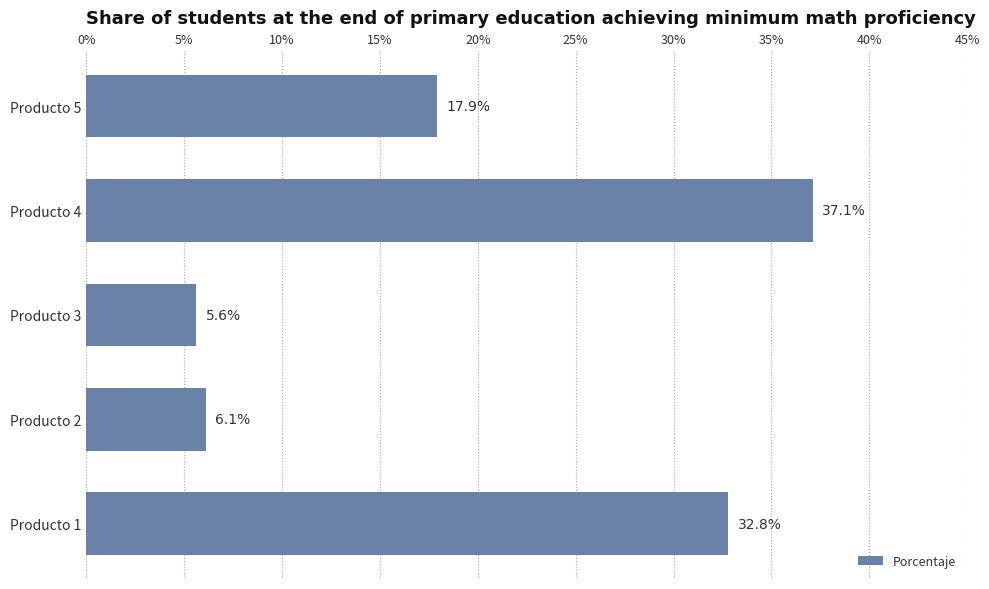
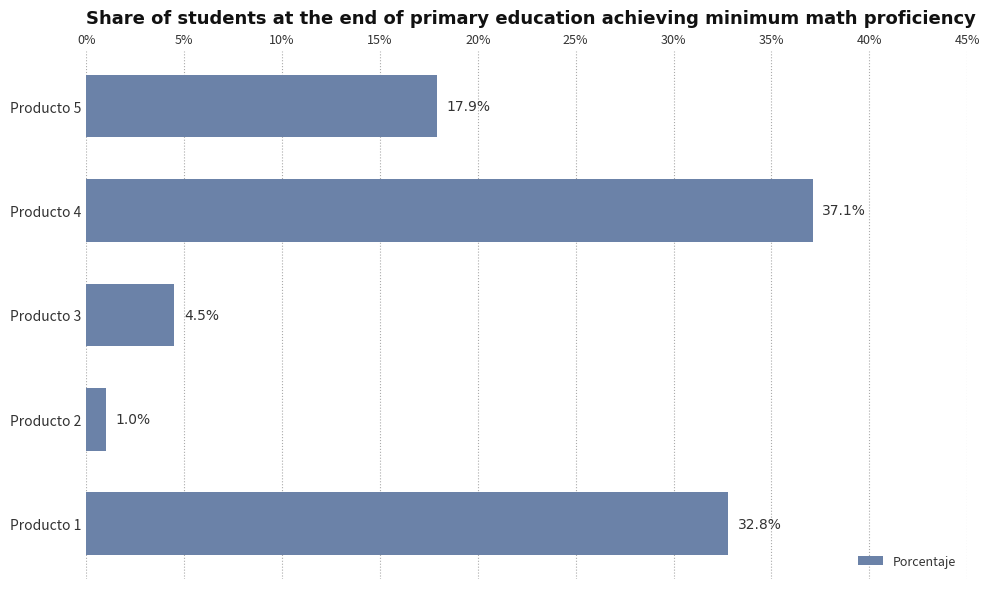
  {
    "Producto 5": "17.9%",
    "Producto 4": "37.1%",
-   "Producto 3": "5.6%",
-   "Producto 2": "6.1%",
+   "Producto 3": "4.5%",
+   "Producto 2": "1.0%",
    "Producto 1": "32.8%"
  }
